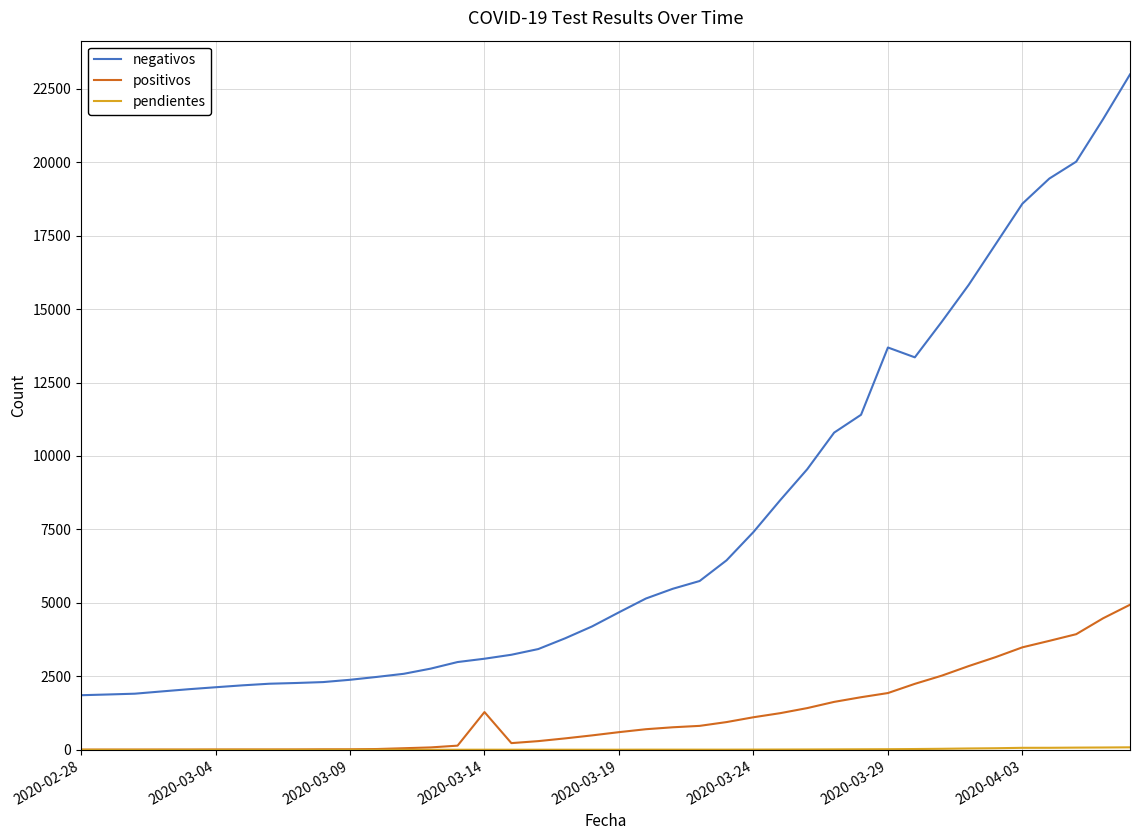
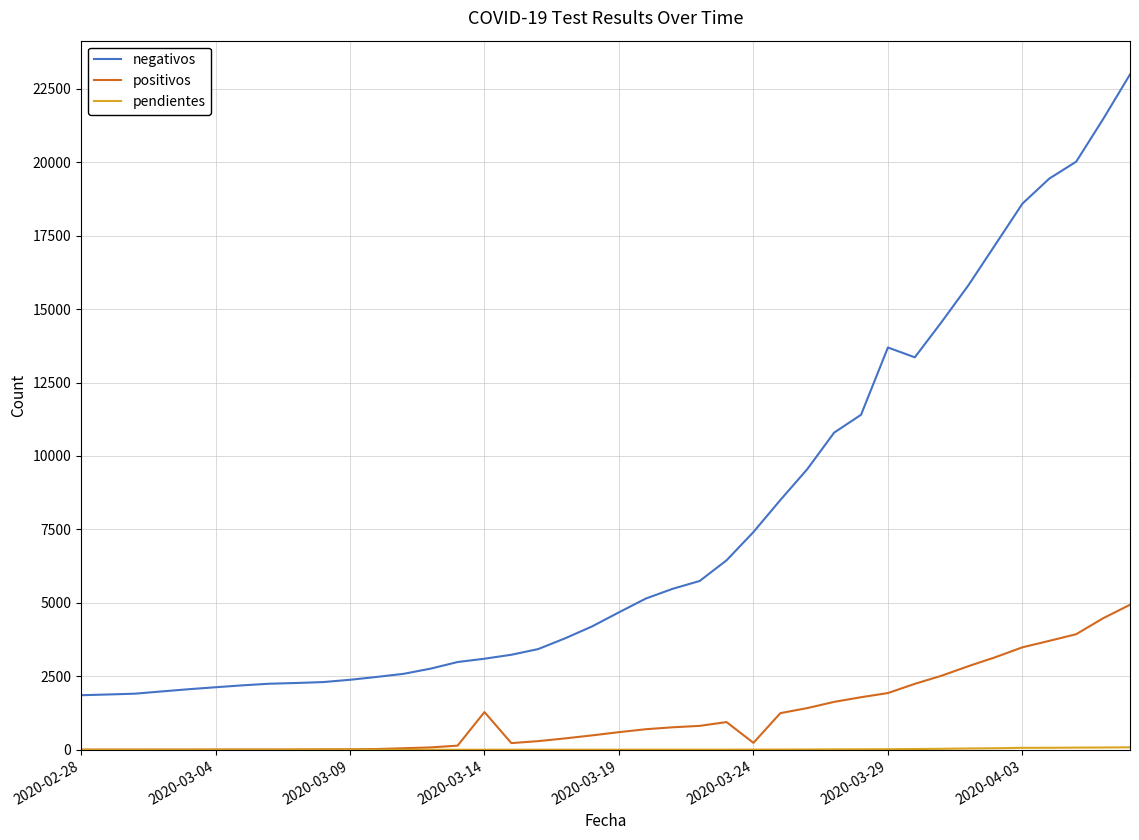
  {
    "negativos": {
      "2020-02-28": 1900,
      "2020-03-04": 2100,
      "2020-03-09": 2400,
      "2020-03-14": 3100,
      "2020-03-19": 4700,
      "2020-03-24": 7400,
      "2020-03-29": 13700,
      "2020-04-03": 18600
    },
    "positivos": {
      "2020-03-14": 1300,
      "2020-03-19": 600,
-     "2020-03-24": 1100,
+     "2020-03-24": 200,
      "2020-03-29": 1900,
      "2020-04-03": 3500
    },
    "pendientes": {
      "2020-03-14": 0,
      "2020-03-19": 0,
      "2020-03-24": 0,
      "2020-03-29": 0,
      "2020-04-03": 100
    }
  }
